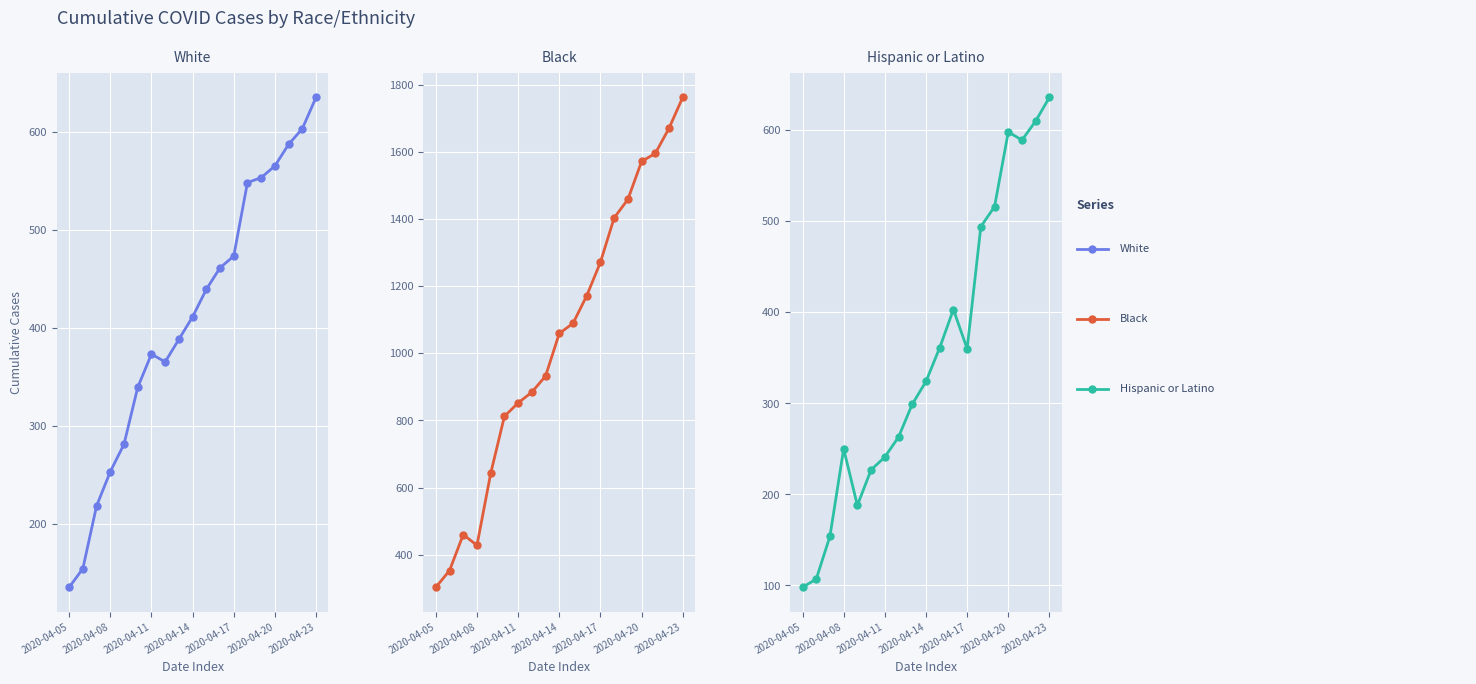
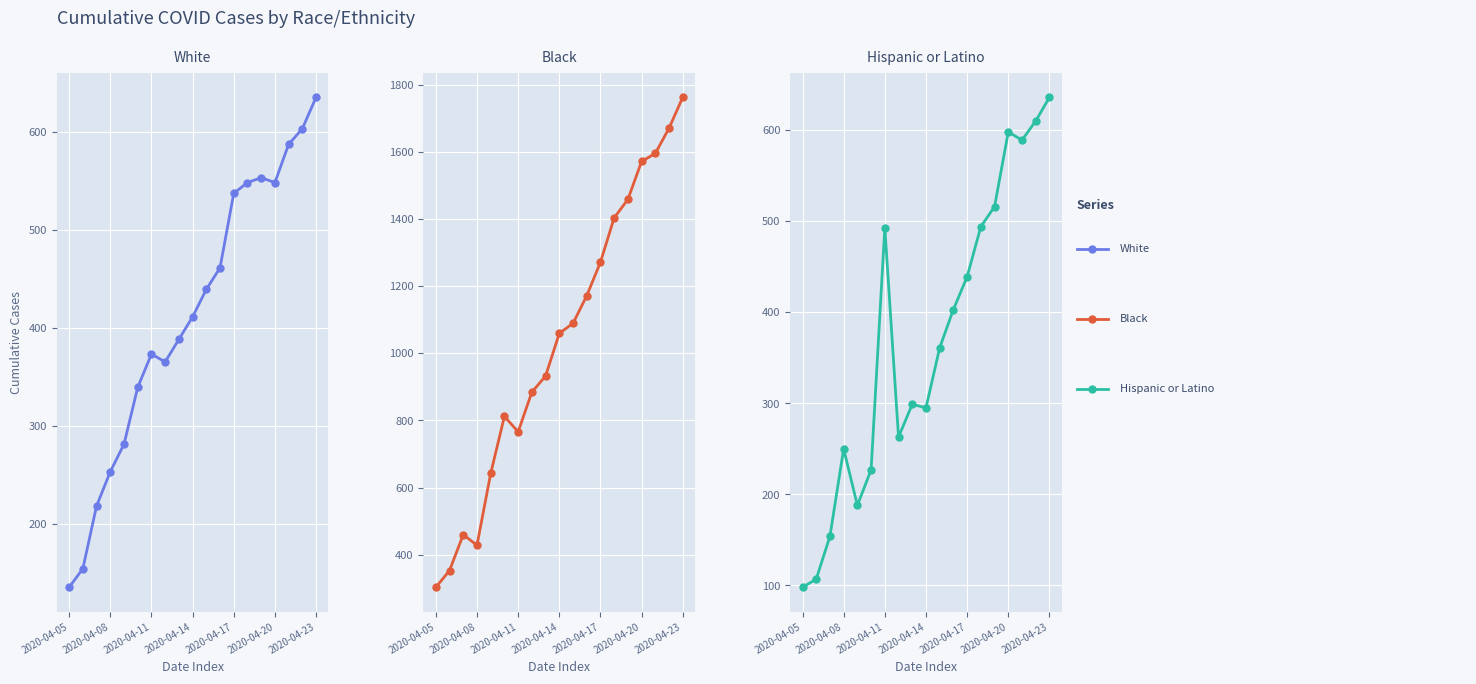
  {
    "White": {
      "2020-04-05": 140,
      "2020-04-08": 250,
      "2020-04-11": 370,
      "2020-04-14": 410,
-     "2020-04-17": 470,
-     "2020-04-20": 570,
+     "2020-04-17": 540,
+     "2020-04-20": 550,
      "2020-04-23": 640
    },
    "Black": {
      "2020-04-05": 300,
      "2020-04-08": 430,
-     "2020-04-11": 850,
+     "2020-04-11": 770,
      "2020-04-14": 1060,
      "2020-04-17": 1270,
      "2020-04-20": 1570,
      "2020-04-23": 1760
    },
    "Hispanic or Latino": {
      "2020-04-05": 100,
      "2020-04-08": 250,
-     "2020-04-11": 240,
-     "2020-04-14": 320,
-     "2020-04-17": 360,
+     "2020-04-11": 490,
+     "2020-04-14": 300,
+     "2020-04-17": 440,
      "2020-04-20": 600,
      "2020-04-23": 640
    }
  }
